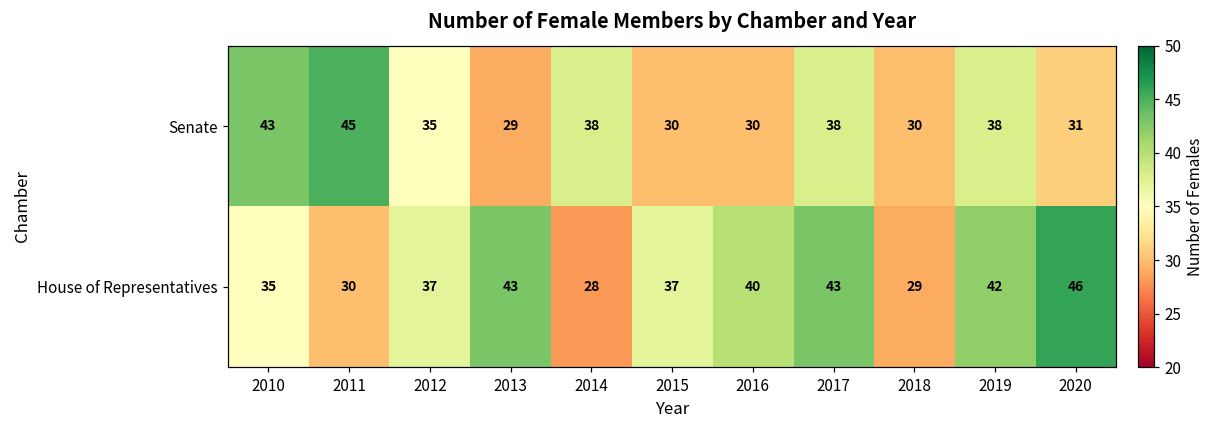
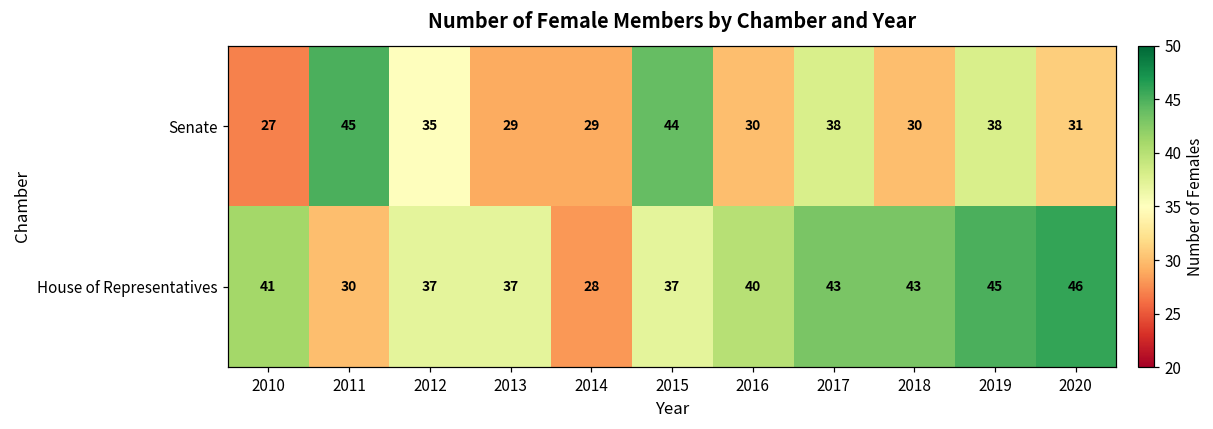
  {
    "Senate": {
-     "2010": 43,
+     "2010": 27,
      "2011": 45,
      "2012": 35,
      "2013": 29,
-     "2014": 38,
-     "2015": 30,
+     "2014": 29,
+     "2015": 44,
      "2016": 30,
      "2017": 38,
      "2018": 30,
      "2019": 38,
      "2020": 31
    },
    "House of Representatives": {
-     "2010": 35,
+     "2010": 41,
      "2011": 30,
      "2012": 37,
-     "2013": 43,
+     "2013": 37,
      "2014": 28,
      "2015": 37,
      "2016": 40,
      "2017": 43,
-     "2018": 29,
-     "2019": 42,
+     "2018": 43,
+     "2019": 45,
      "2020": 46
    }
  }
